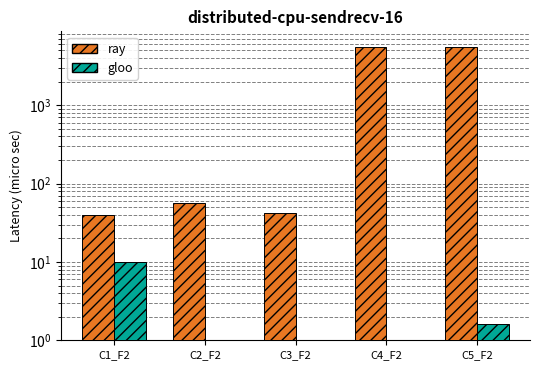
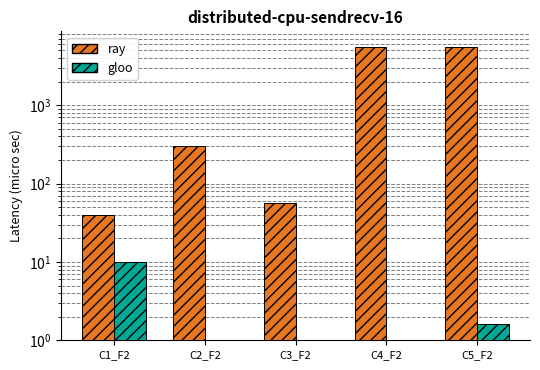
  {
    "ray": {
      "C1_F2": 40,
-     "C2_F2": 60,
-     "C3_F2": 40,
+     "C2_F2": 300,
+     "C3_F2": 60,
      "C4_F2": 6000,
      "C5_F2": 6000
    },
    "gloo": {
      "C1_F2": 10,
      "C3_F2": 1,
      "C4_F2": 1,
      "C5_F2": 1.6
    }
  }
